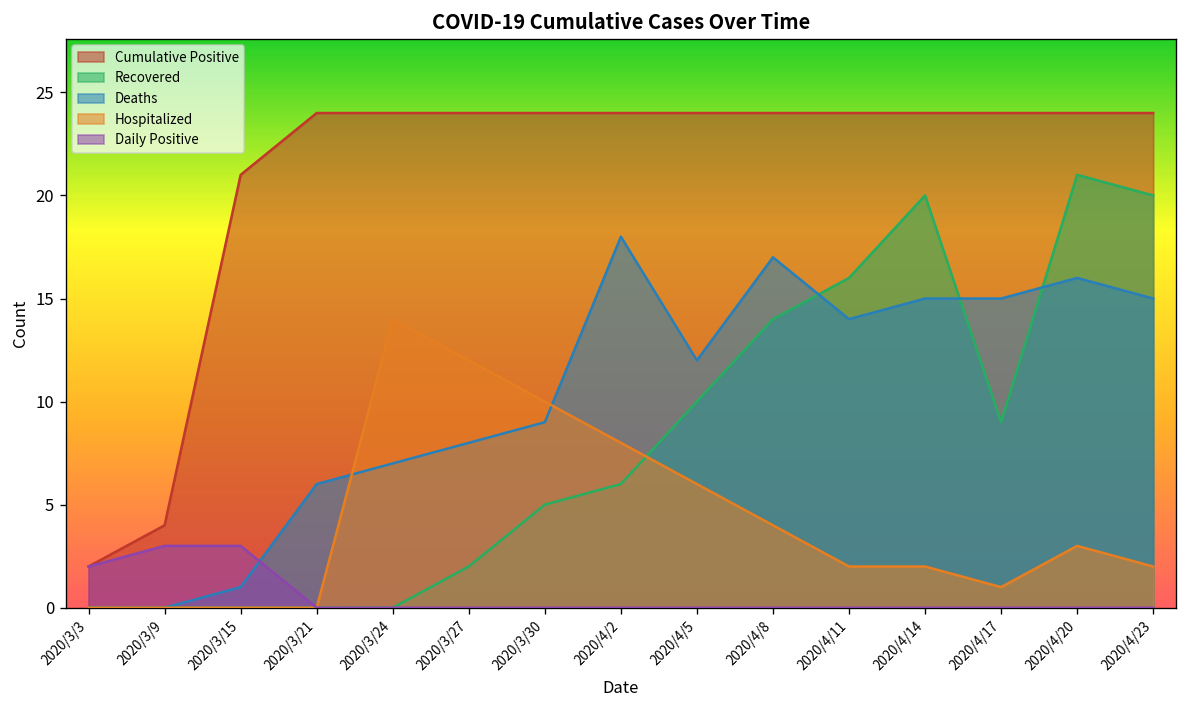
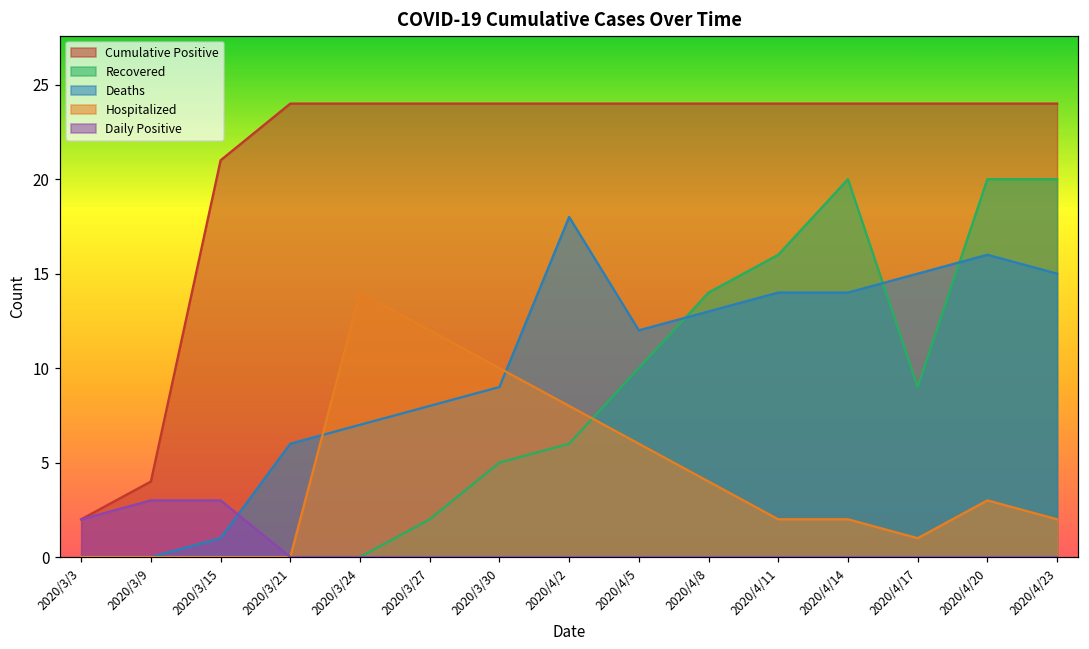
  {
    "Cumulative Positive": {
      "2020/3/9": 4,
      "2020/3/15": 21,
      "2020/3/21": 24,
      "2020/3/24": 24,
      "2020/3/27": 24,
      "2020/3/30": 24,
      "2020/4/2": 24,
      "2020/4/5": 24,
      "2020/4/8": 24,
      "2020/4/11": 24,
      "2020/4/14": 24,
      "2020/4/17": 24,
      "2020/4/20": 24,
      "2020/4/23": 24
    },
    "Recovered": {
      "2020/3/27": 2,
      "2020/3/30": 5,
      "2020/4/2": 6,
      "2020/4/5": 10,
      "2020/4/8": 14,
      "2020/4/11": 16,
      "2020/4/14": 20,
      "2020/4/17": 9,
-     "2020/4/20": 21,
+     "2020/4/20": 20,
      "2020/4/23": 20
    },
    "Deaths": {
      "2020/3/15": 1,
      "2020/3/21": 6,
      "2020/3/24": 7,
      "2020/3/27": 8,
      "2020/3/30": 9,
      "2020/4/2": 18,
      "2020/4/5": 12,
-     "2020/4/8": 17,
+     "2020/4/8": 13,
      "2020/4/11": 14,
-     "2020/4/14": 15,
+     "2020/4/14": 14,
      "2020/4/17": 15,
      "2020/4/20": 16,
      "2020/4/23": 15
    },
    "Hospitalized": {
      "2020/3/24": 14,
      "2020/3/27": 12,
      "2020/3/30": 10,
      "2020/4/2": 8,
      "2020/4/5": 6,
      "2020/4/8": 4,
      "2020/4/11": 2,
      "2020/4/14": 2,
      "2020/4/17": 1,
      "2020/4/20": 3,
      "2020/4/23": 2
    },
    "Daily Positive": {
      "2020/3/9": 3,
      "2020/3/15": 3,
      "2020/3/27": 0,
      "2020/3/30": 0,
      "2020/4/2": 0,
      "2020/4/5": 0,
      "2020/4/8": 0,
      "2020/4/11": 0,
      "2020/4/14": 0,
      "2020/4/17": 0,
      "2020/4/20": 0,
      "2020/4/23": 0
    }
  }
